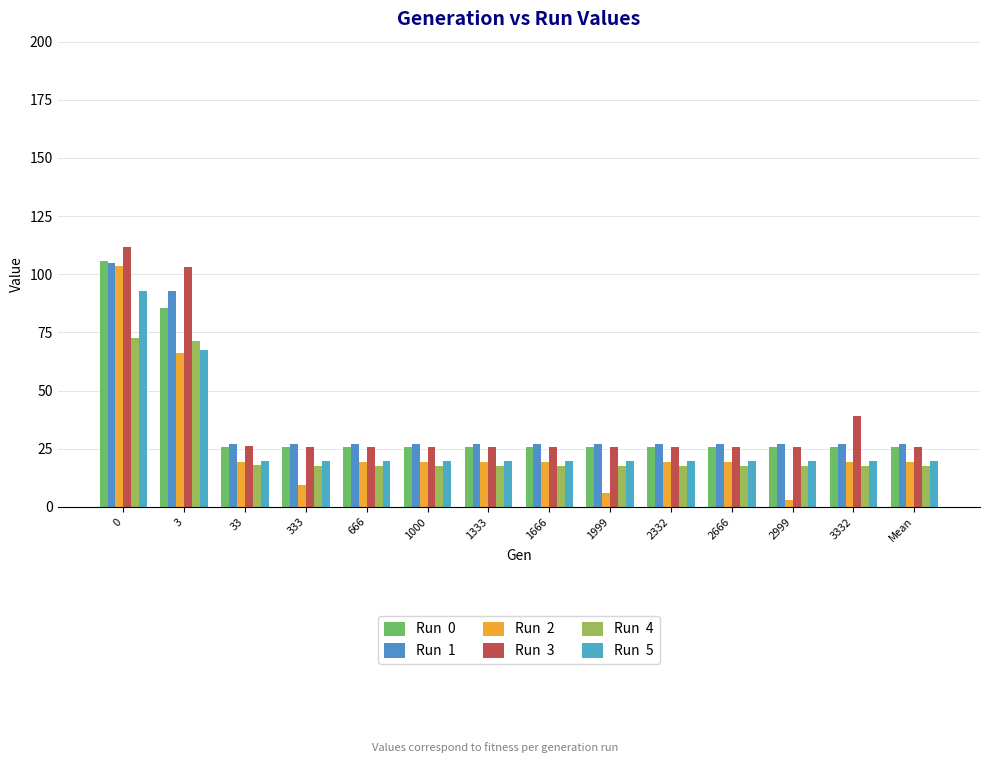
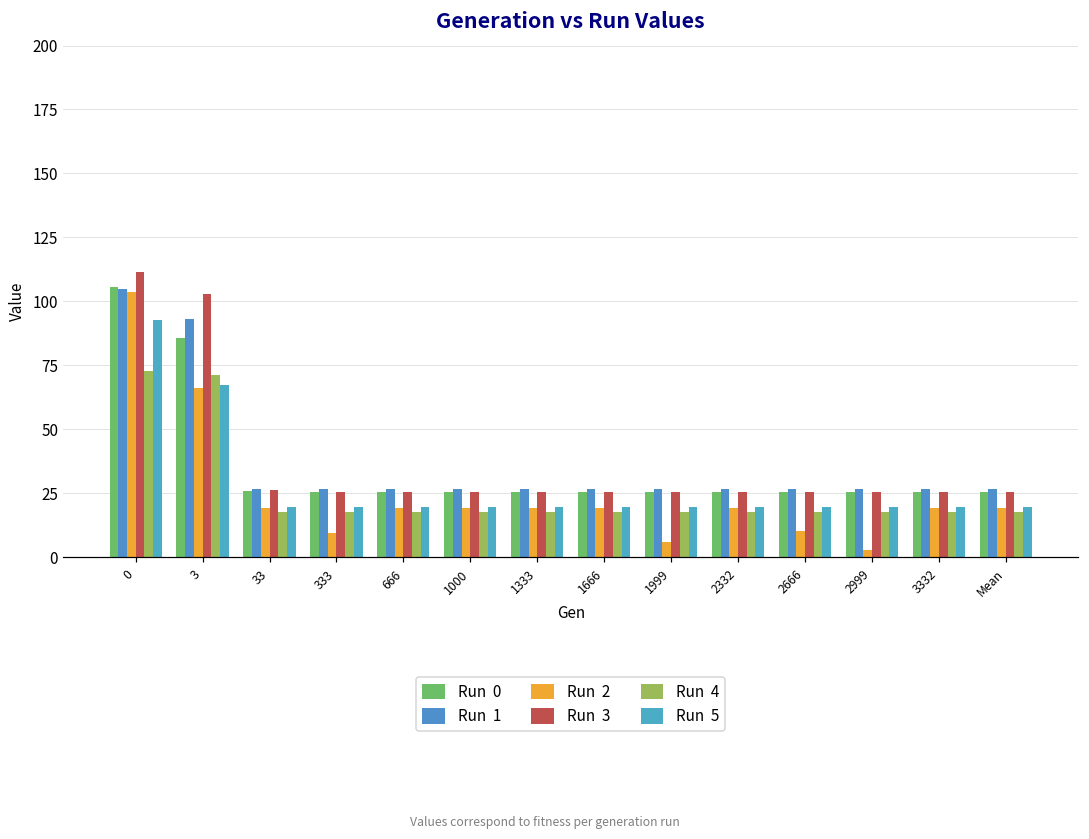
  {
    "Run 2": {
      "0": 103,
      "3": 66,
      "33": 19,
      "333": 10,
      "666": 19,
      "1000": 19,
      "1333": 19,
      "1666": 19,
      "1999": 6,
      "2332": 19,
-     "2666": 19,
+     "2666": 10,
      "2999": 3,
      "3332": 19,
      "Mean": 19
    },
    "Run 3": {
      "0": 112,
      "3": 103,
      "33": 26,
      "333": 26,
      "666": 26,
      "1000": 26,
      "1333": 26,
      "1666": 26,
      "1999": 26,
      "2332": 26,
      "2666": 26,
      "2999": 26,
-     "3332": 39,
+     "3332": 26,
      "Mean": 26
    }
  }
